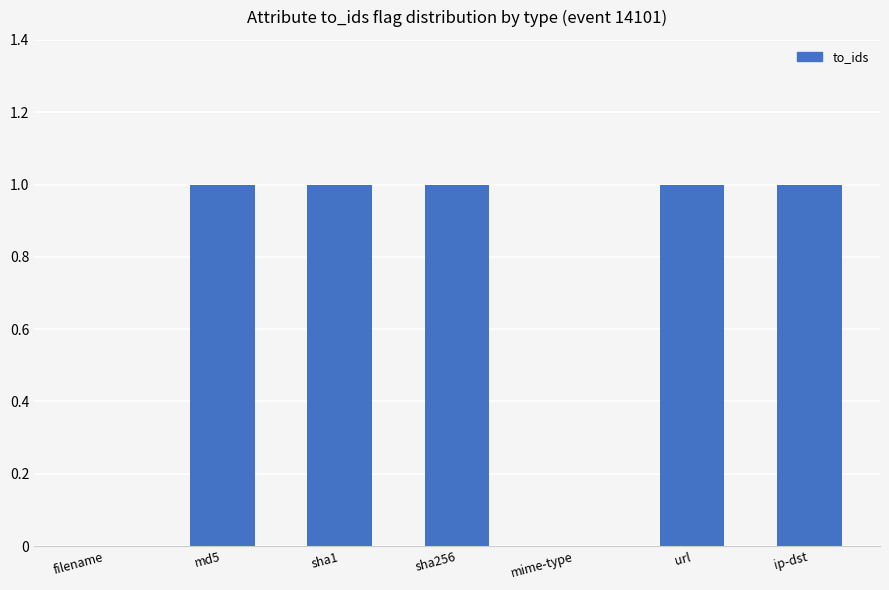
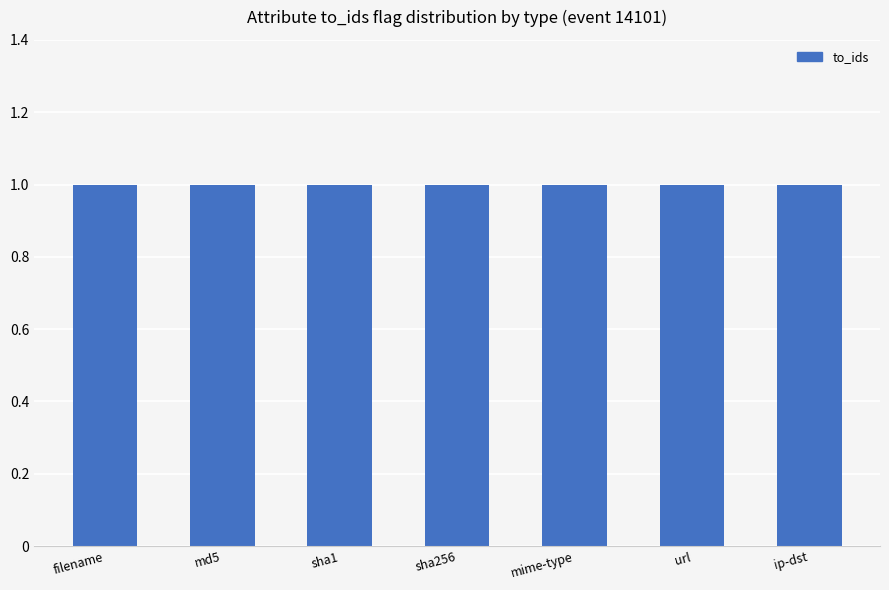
  {
-   "filename": 0,
+   "filename": 1,
    "md5": 1,
    "sha1": 1,
    "sha256": 1,
-   "mime-type": 0,
+   "mime-type": 1,
    "url": 1,
    "ip-dst": 1
  }
